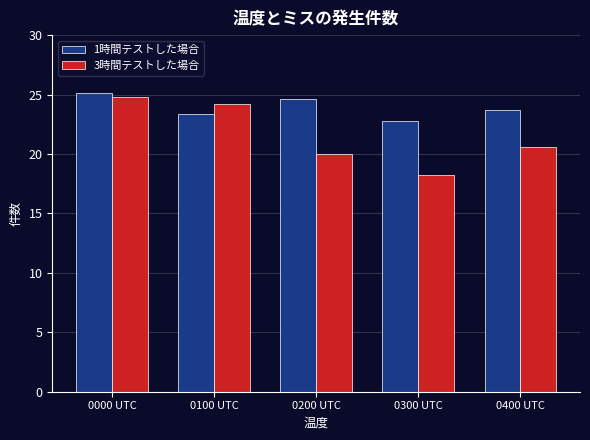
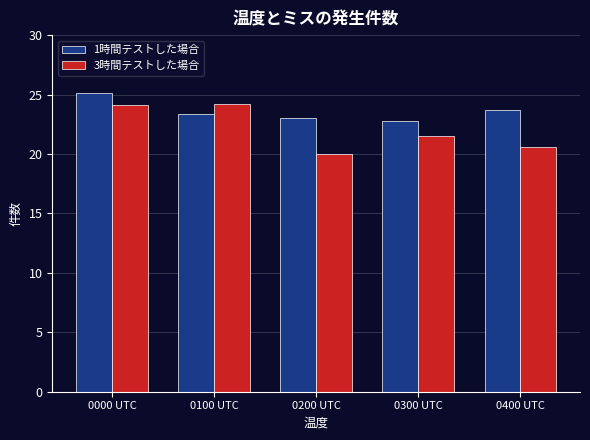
  {
    "1時間テストした場合": {
      "0000 UTC": 25.1,
      "0100 UTC": 23.4,
-     "0200 UTC": 24.6,
+     "0200 UTC": 23.0,
      "0300 UTC": 22.8,
      "0400 UTC": 23.7
    },
    "3時間テストした場合": {
-     "0000 UTC": 24.8,
+     "0000 UTC": 24.1,
      "0100 UTC": 24.2,
      "0200 UTC": 20.0,
-     "0300 UTC": 18.2,
+     "0300 UTC": 21.5,
      "0400 UTC": 20.6
    }
  }
